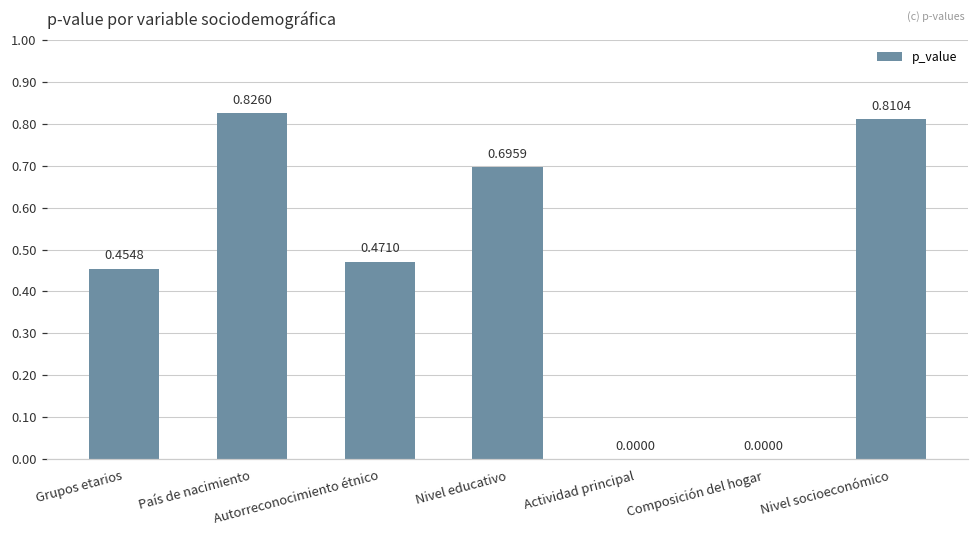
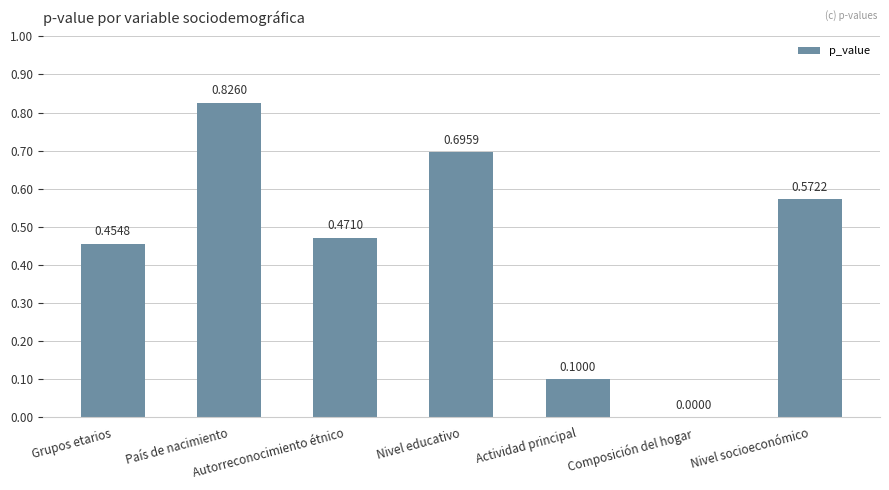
  {
    "Grupos etarios": 0.4548,
    "País de nacimiento": 0.8260,
    "Autorreconocimiento étnico": 0.4710,
    "Nivel educativo": 0.6959,
-   "Actividad principal": 0.0000,
+   "Actividad principal": 0.1000,
    "Composición del hogar": 0.0000,
-   "Nivel socioeconómico": 0.8104
+   "Nivel socioeconómico": 0.5722
  }
